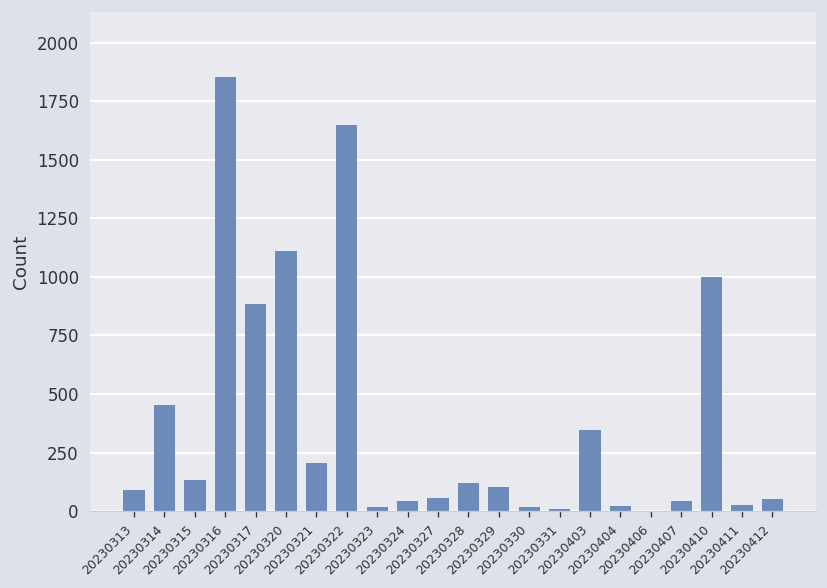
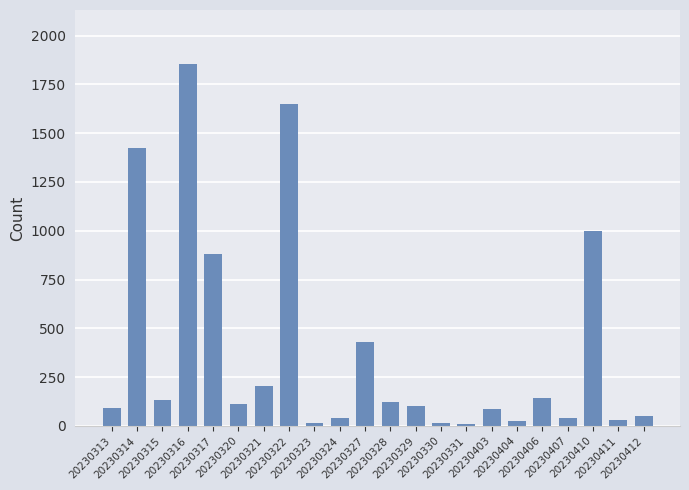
  {
    "20230313": 90,
-   "20230314": 460,
+   "20230314": 1430,
    "20230315": 130,
    "20230316": 1850,
    "20230317": 880,
-   "20230320": 1110,
+   "20230320": 110,
    "20230321": 200,
    "20230322": 1650,
    "20230323": 20,
    "20230324": 40,
-   "20230327": 60,
+   "20230327": 430,
    "20230328": 120,
    "20230329": 100,
    "20230330": 20,
-   "20230403": 350,
+   "20230403": 90,
    "20230404": 20,
-   "20230406": 0,
+   "20230406": 140,
    "20230407": 40,
    "20230410": 1000,
    "20230411": 30,
    "20230412": 50
  }
